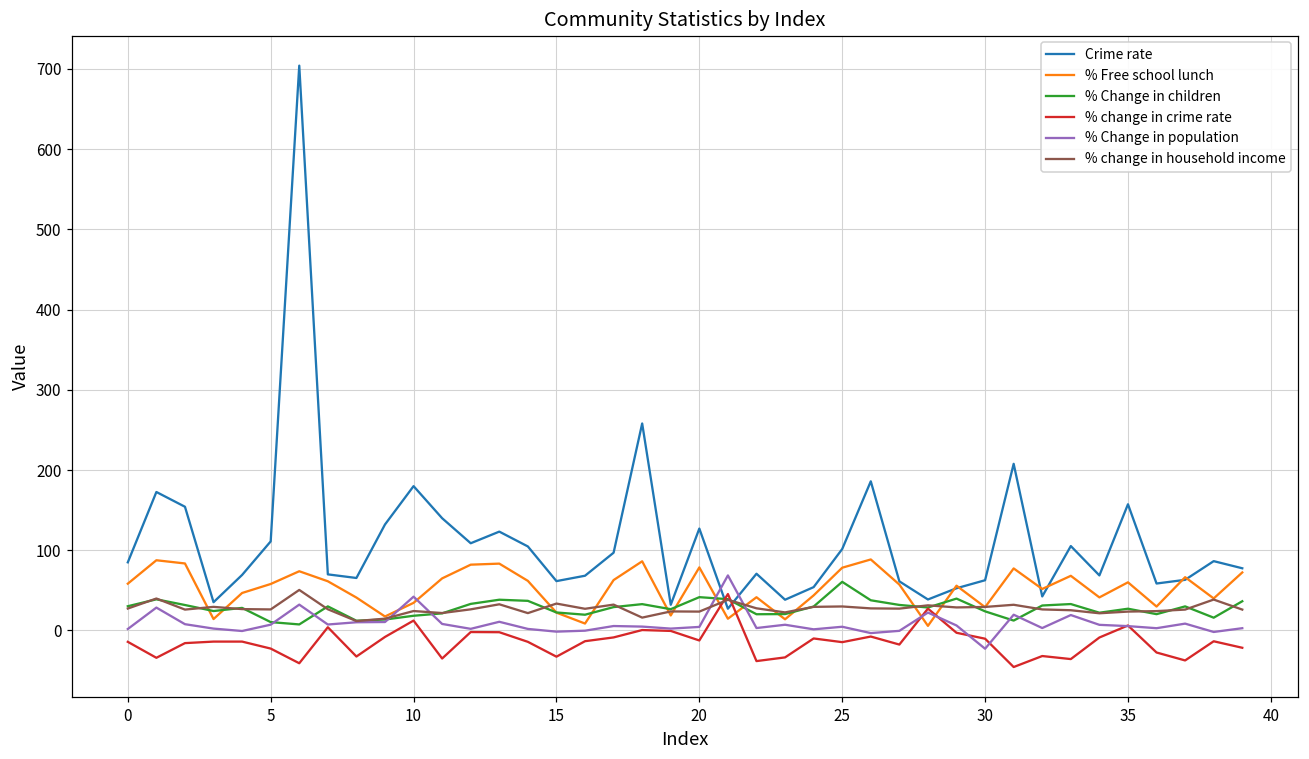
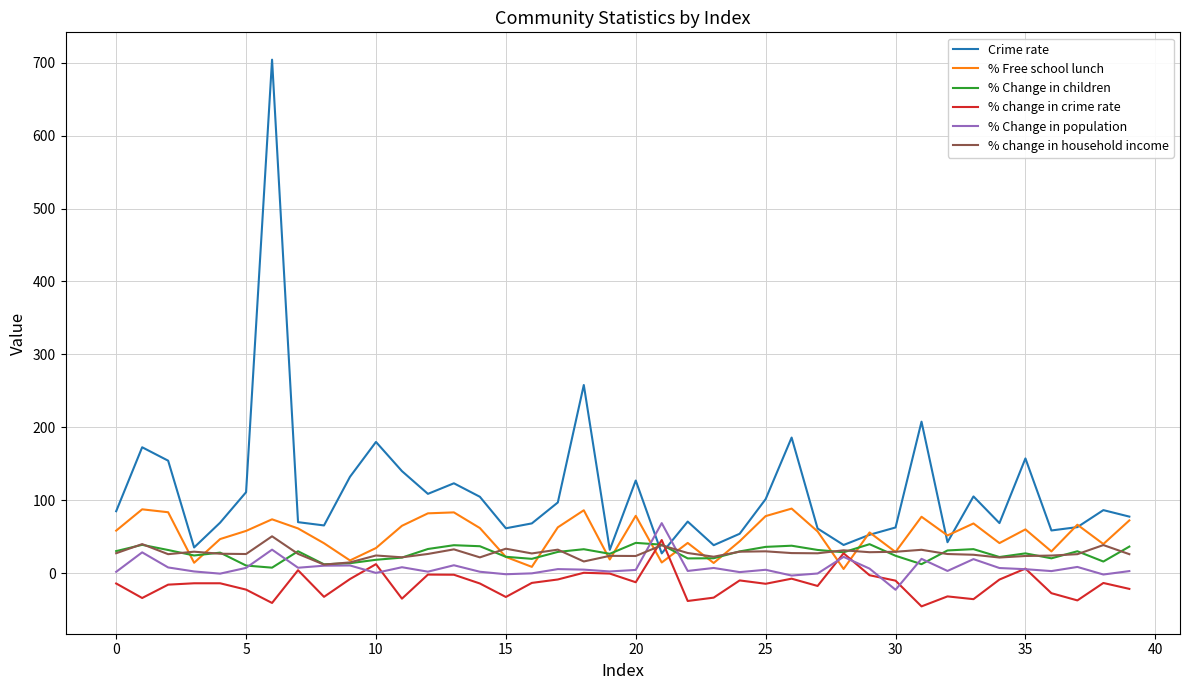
  {
    "Crime rate": {
      "0": 80,
      "5": 110,
      "10": 180,
      "15": 60,
      "20": 130,
      "25": 100,
      "30": 60,
      "35": 160
    },
    "% Free school lunch": {
      "0": 60,
      "5": 60,
      "10": 30,
      "20": 80,
      "25": 80,
      "35": 60
    },
    "% Change in children": {
      "10": 20,
      "20": 40,
-     "25": 60,
+     "25": 40,
      "30": 20,
      "35": 30
    },
    "% change in crime rate": {
      "0": -10,
      "5": -20,
      "10": 10,
      "15": -30,
      "20": -10,
      "25": -10,
      "30": -10
    },
    "% Change in population": {
      "0": 0,
-     "10": 40,
+     "10": 0,
      "15": 0,
      "20": 0,
      "25": 0,
      "30": -20
    },
    "% change in household income": {
      "5": 30,
      "10": 20,
      "15": 30,
      "20": 20,
      "25": 30,
      "35": 20
    }
  }
